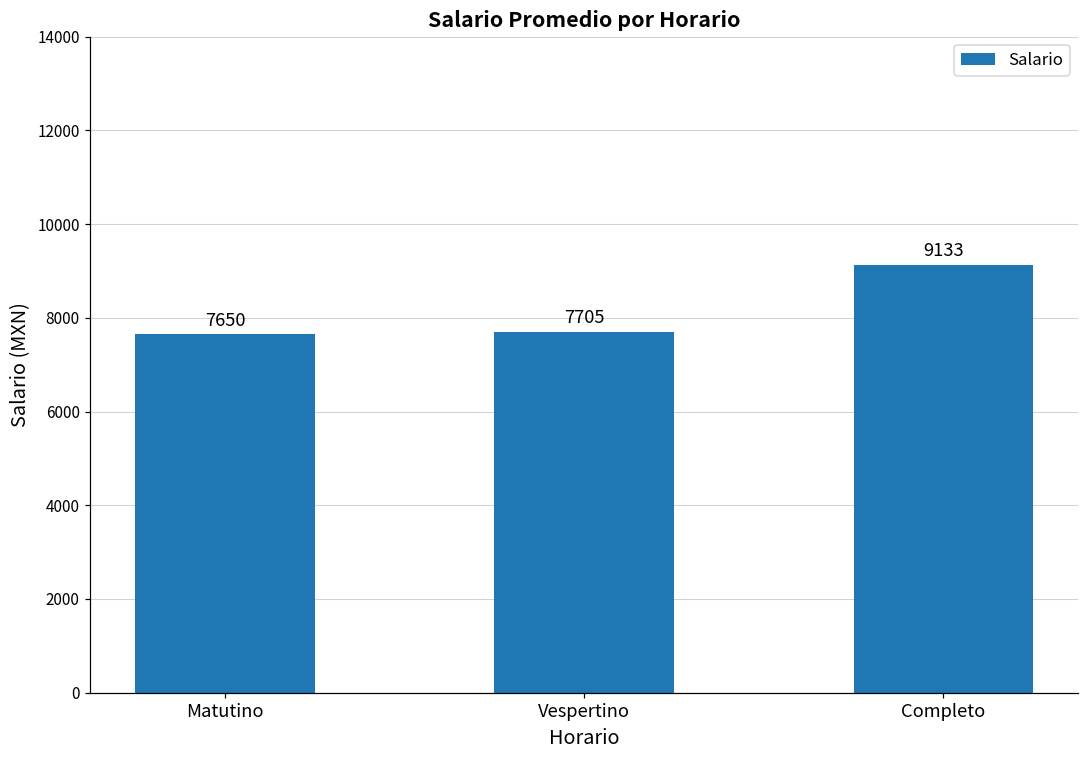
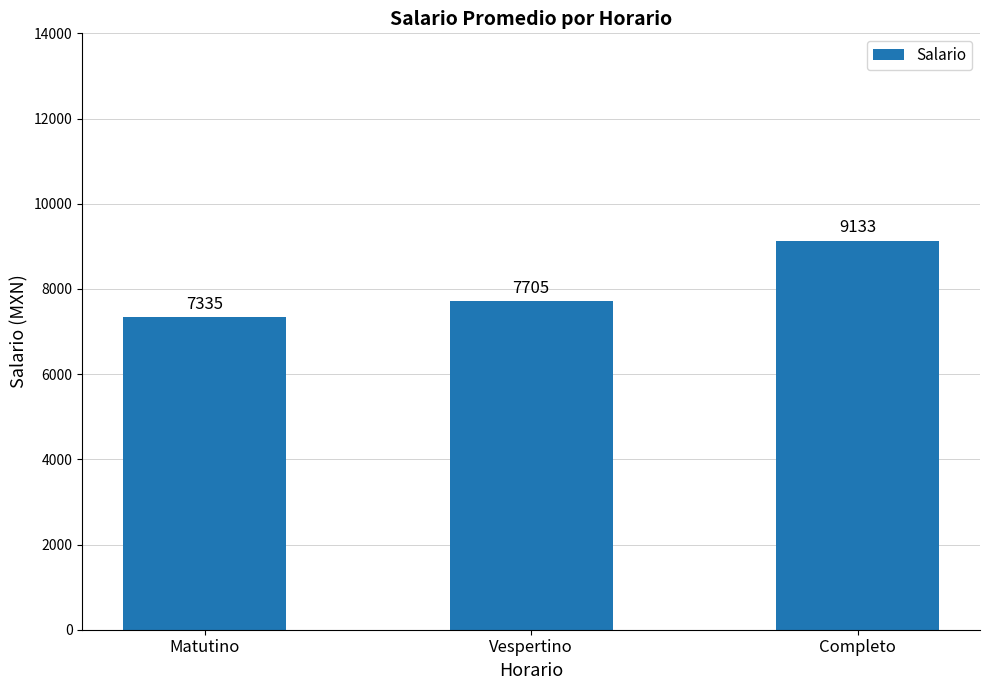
  {
-   "Matutino": 7650,
+   "Matutino": 7335,
    "Vespertino": 7705,
    "Completo": 9133
  }
